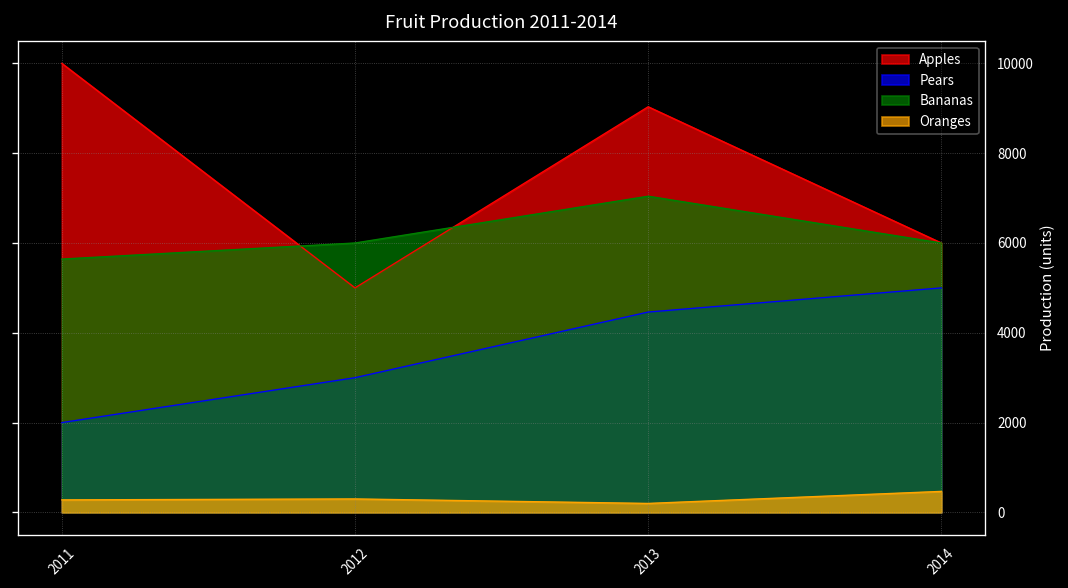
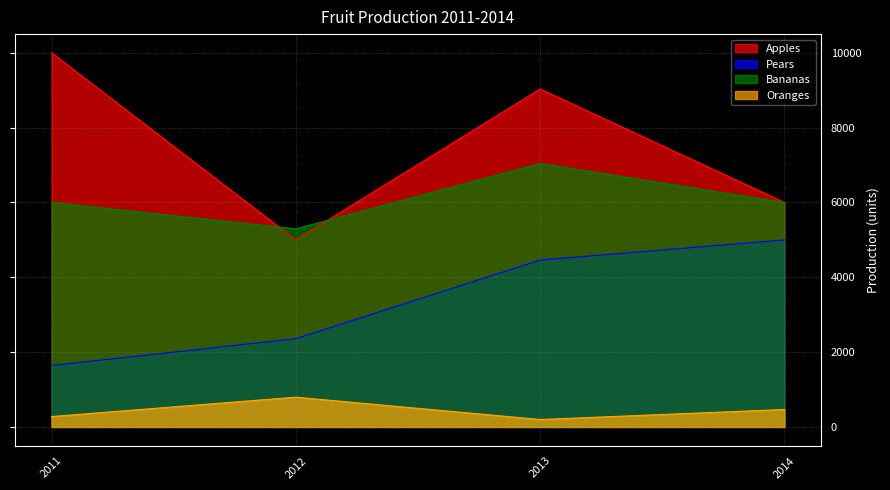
  {
    "Apples": {
      "2011": 10000,
      "2012": 5000,
      "2013": 9000
    },
    "Pears": {
-     "2011": 2000,
-     "2012": 3000,
+     "2011": 1600,
+     "2012": 2400,
      "2013": 4500,
      "2014": 5000
    },
    "Bananas": {
-     "2011": 5600,
-     "2012": 6000,
+     "2011": 6000,
+     "2012": 5300,
      "2013": 7000
    },
    "Oranges": {
      "2011": 300,
-     "2012": 300,
+     "2012": 800,
      "2013": 200,
      "2014": 500
    }
  }
